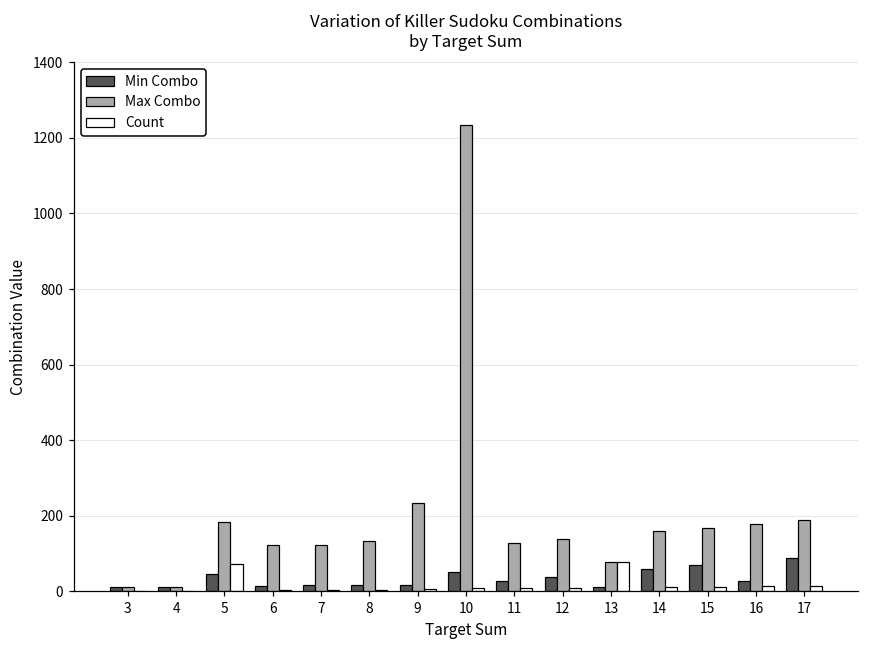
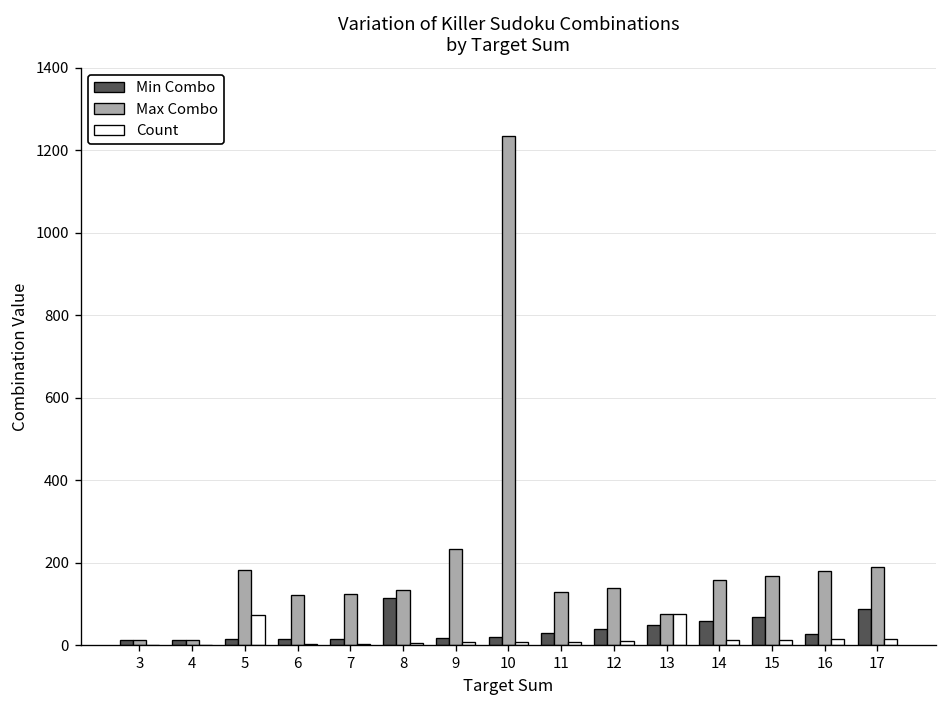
  {
    "Min Combo": {
      "3": 10,
      "4": 10,
-     "5": 50,
+     "5": 10,
      "6": 20,
      "7": 20,
-     "8": 20,
+     "8": 110,
      "9": 20,
-     "10": 50,
+     "10": 20,
      "11": 30,
      "12": 40,
-     "13": 10,
+     "13": 50,
      "14": 60,
      "15": 70,
      "16": 30,
      "17": 90
    },
    "Max Combo": {
      "3": 10,
      "4": 10,
      "5": 180,
      "6": 120,
      "7": 120,
      "8": 130,
      "9": 230,
      "10": 1230,
      "11": 130,
      "12": 140,
      "13": 80,
      "14": 160,
      "15": 170,
      "16": 180,
      "17": 190
    },
    "Count": {
      "5": 70,
      "10": 10,
      "11": 10,
      "12": 10,
      "13": 80,
      "14": 10,
      "15": 10,
      "16": 10,
      "17": 20
    }
  }
